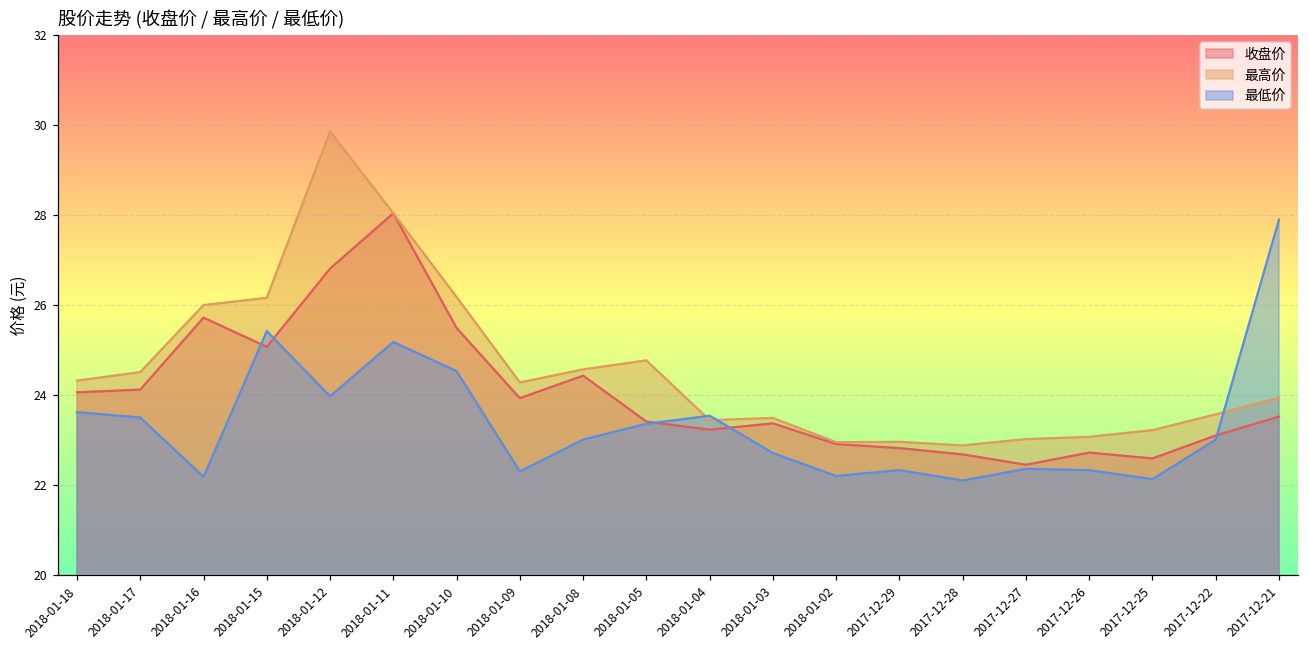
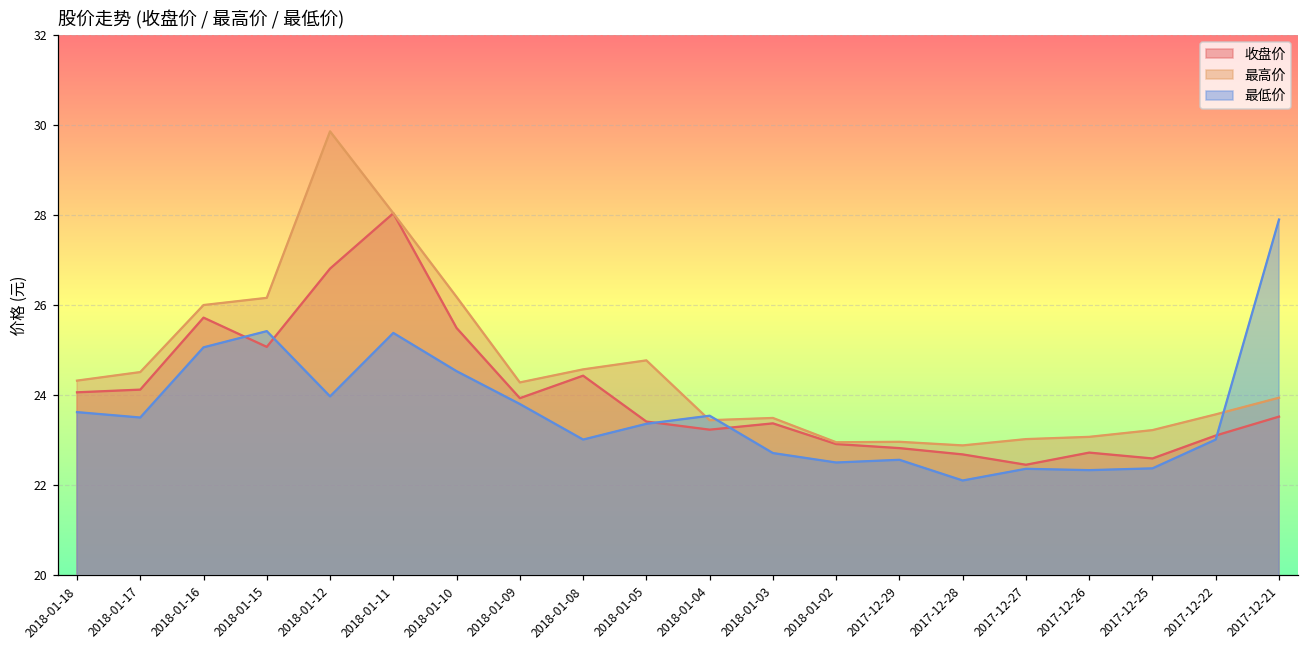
  {
    "最低价": {
      "2018-01-18": 23.6,
      "2018-01-17": 23.5,
-     "2018-01-16": 22.2,
+     "2018-01-16": 25.1,
      "2018-01-15": 25.4,
      "2018-01-12": 24.0,
-     "2018-01-11": 25.2,
+     "2018-01-11": 25.4,
      "2018-01-10": 24.5,
-     "2018-01-09": 22.3,
+     "2018-01-09": 23.8,
      "2018-01-08": 23.0,
      "2018-01-04": 23.5,
      "2018-01-03": 22.7,
-     "2018-01-02": 22.2,
-     "2017-12-29": 22.3,
+     "2018-01-02": 22.5,
+     "2017-12-29": 22.6,
      "2017-12-28": 22.1,
      "2017-12-27": 22.4,
      "2017-12-26": 22.3,
-     "2017-12-25": 22.1,
+     "2017-12-25": 22.4,
      "2017-12-22": 23.0,
      "2017-12-21": 27.9
    }
  }
